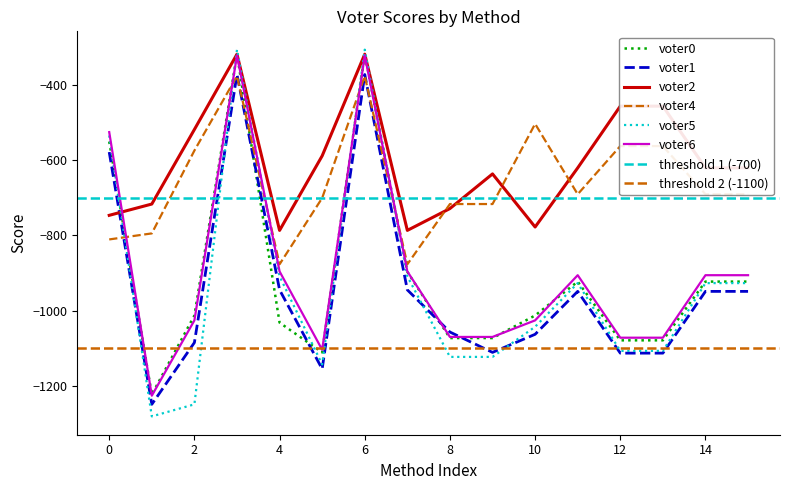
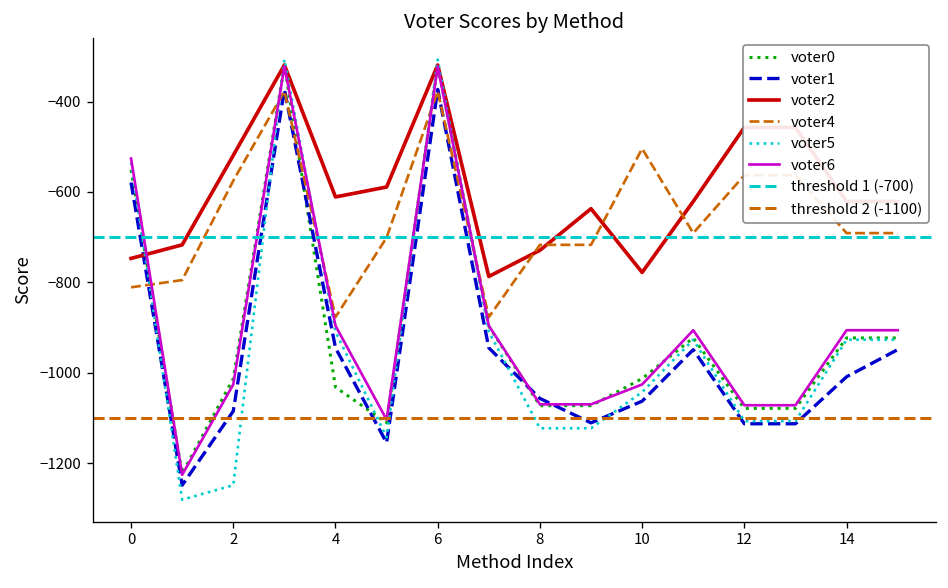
  {
    "voter0": {
      "0": -550,
      "2": -1010,
      "4": -1030,
      "10": -1010,
      "12": -1080
    },
    "voter1": {
      "0": -580,
      "2": -1090,
      "4": -950,
      "8": -1060,
      "10": -1060,
-     "14": -950
+     "14": -1010
    },
    "voter2": {
      "0": -750,
      "2": -520,
-     "4": -790,
+     "4": -610,
      "8": -730,
      "10": -780
    },
    "voter4": {
      "0": -810,
      "2": -580,
      "4": -880,
      "8": -720,
      "10": -500
    },
    "voter5": {
      "0": -540,
      "2": -1250,
      "4": -910,
      "6": -310,
      "8": -1120,
      "10": -1040
    },
    "voter6": {
      "0": -530,
      "2": -1030,
      "4": -900,
      "10": -1030,
      "12": -1070,
      "14": -910
    }
  }
